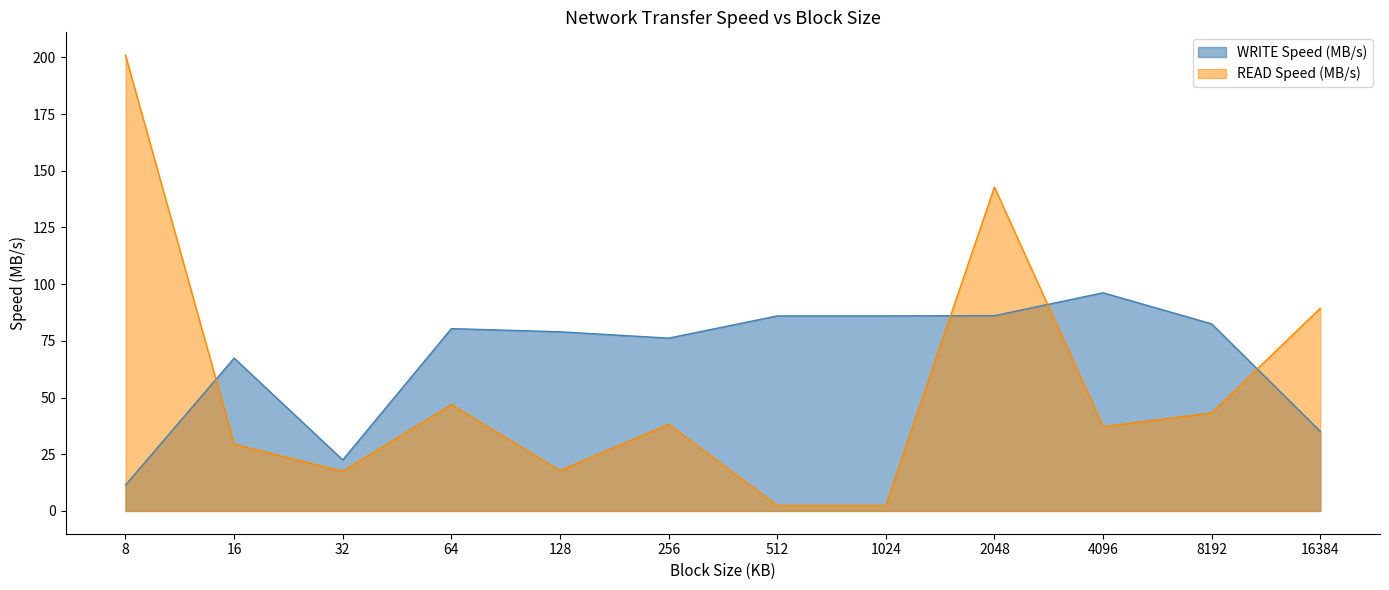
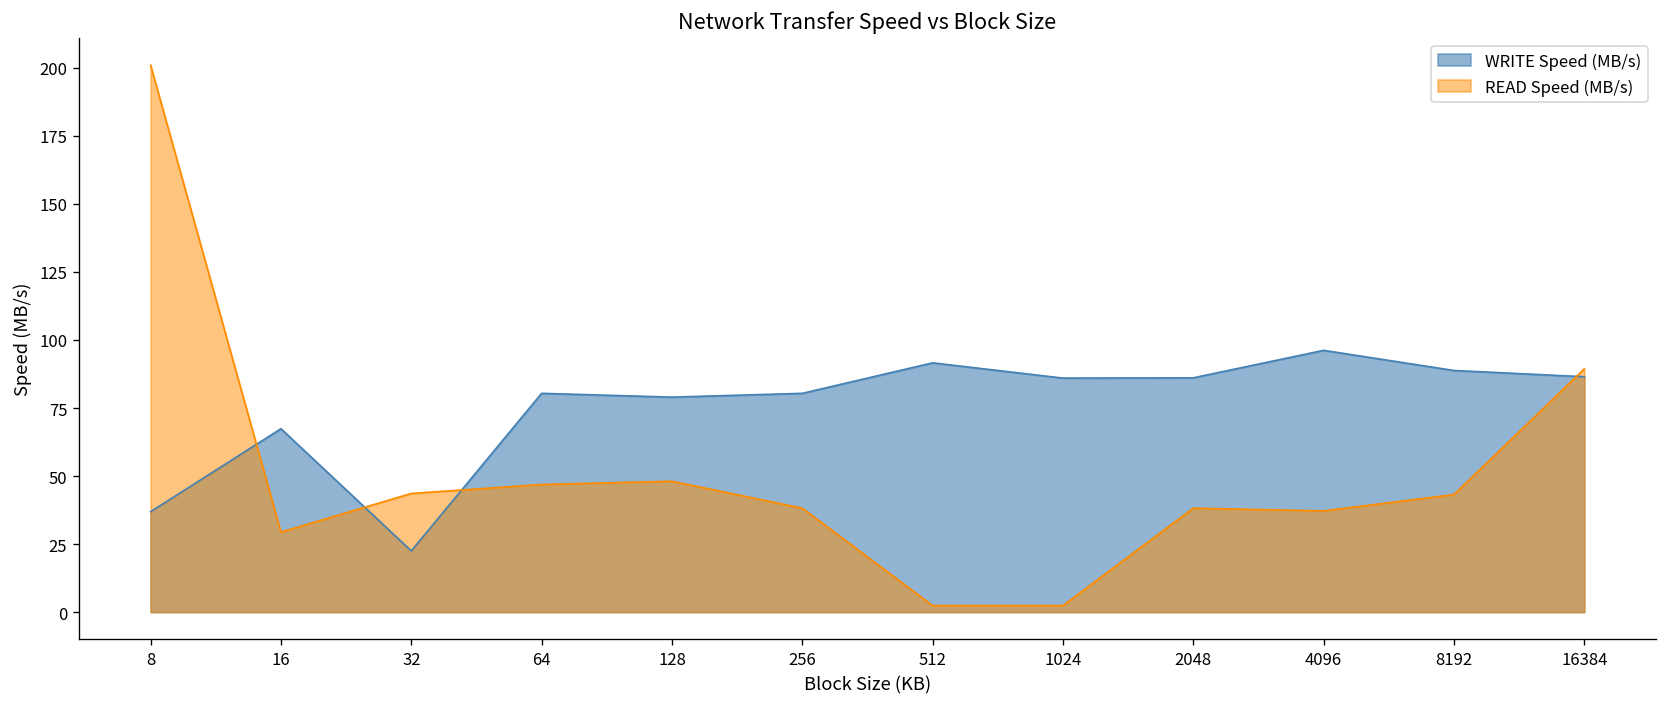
  {
    "WRITE Speed (MB/s)": {
-     "8": 11,
+     "8": 37,
      "16": 67,
      "32": 23,
      "64": 80,
      "128": 79,
-     "256": 76,
-     "512": 86,
+     "256": 80,
+     "512": 92,
      "1024": 86,
      "2048": 86,
      "4096": 96,
-     "8192": 83,
-     "16384": 35
+     "8192": 89,
+     "16384": 87
    },
    "READ Speed (MB/s)": {
      "8": 201,
      "16": 29,
-     "32": 18,
+     "32": 44,
      "64": 47,
-     "128": 18,
+     "128": 48,
      "256": 38,
      "512": 2,
      "1024": 2,
-     "2048": 143,
+     "2048": 38,
      "4096": 37,
      "8192": 43,
      "16384": 89
    }
  }
